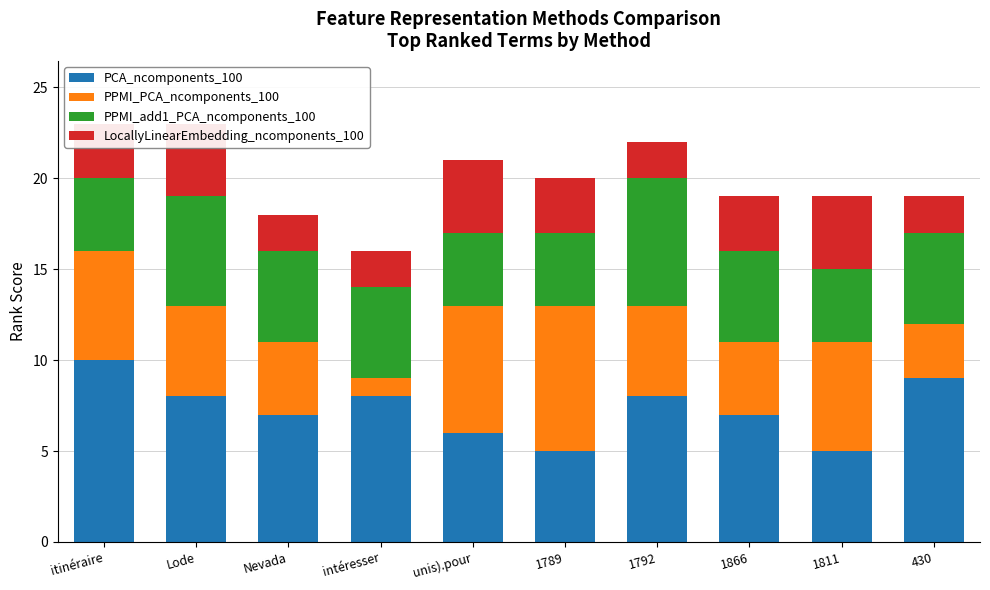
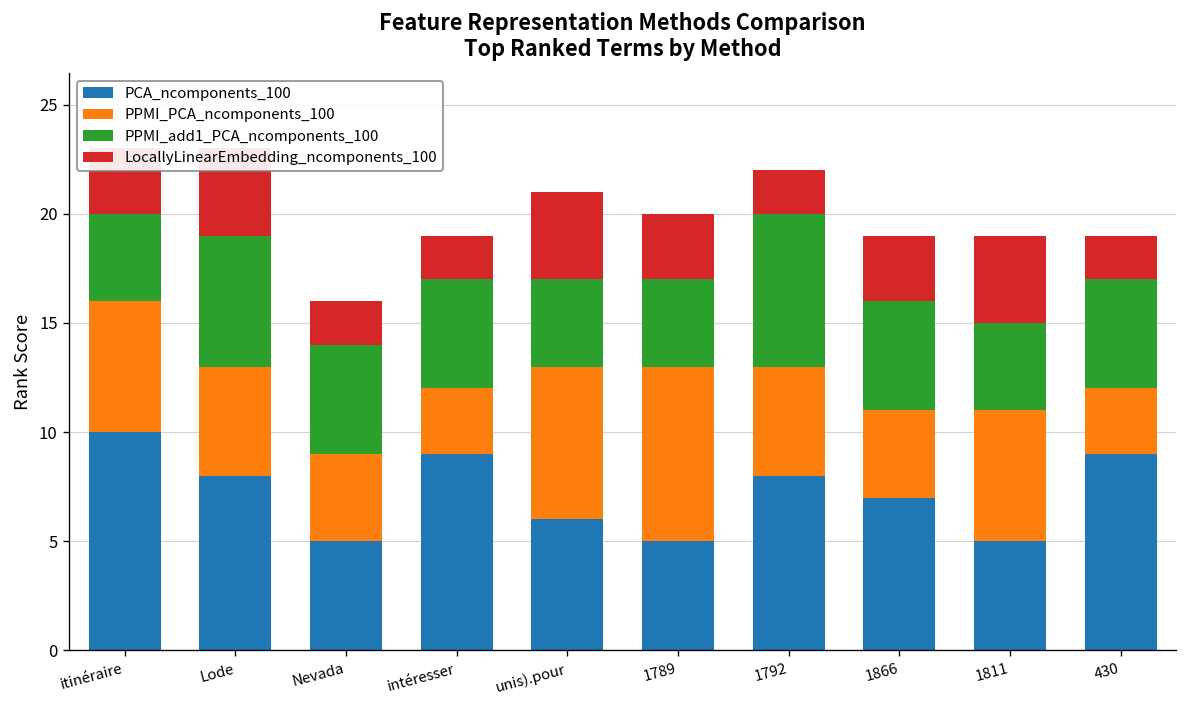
  {
    "PCA_ncomponents_100": {
      "itinéraire": 10,
      "Lode": 8,
-     "Nevada": 7,
-     "intéresser": 8,
+     "Nevada": 5,
+     "intéresser": 9,
      "unis).pour": 6,
      "1789": 5,
      "1792": 8,
      "1866": 7,
      "1811": 5,
      "430": 9
    },
    "PPMI_PCA_ncomponents_100": {
      "itinéraire": 6,
      "Lode": 5,
      "Nevada": 4,
-     "intéresser": 1,
+     "intéresser": 3,
      "unis).pour": 7,
      "1789": 8,
      "1792": 5,
      "1866": 4,
      "1811": 6,
      "430": 3
    },
    "PPMI_add1_PCA_ncomponents_100": {
      "itinéraire": 4,
      "Lode": 6,
      "Nevada": 5,
      "intéresser": 5,
      "unis).pour": 4,
      "1789": 4,
      "1792": 7,
      "1866": 5,
      "1811": 4,
      "430": 5
    },
    "LocallyLinearEmbedding_ncomponents_100": {
      "Nevada": 2,
      "intéresser": 2,
      "unis).pour": 4,
      "1789": 3,
      "1792": 2,
      "1866": 3,
      "1811": 4,
      "430": 2
    }
  }
